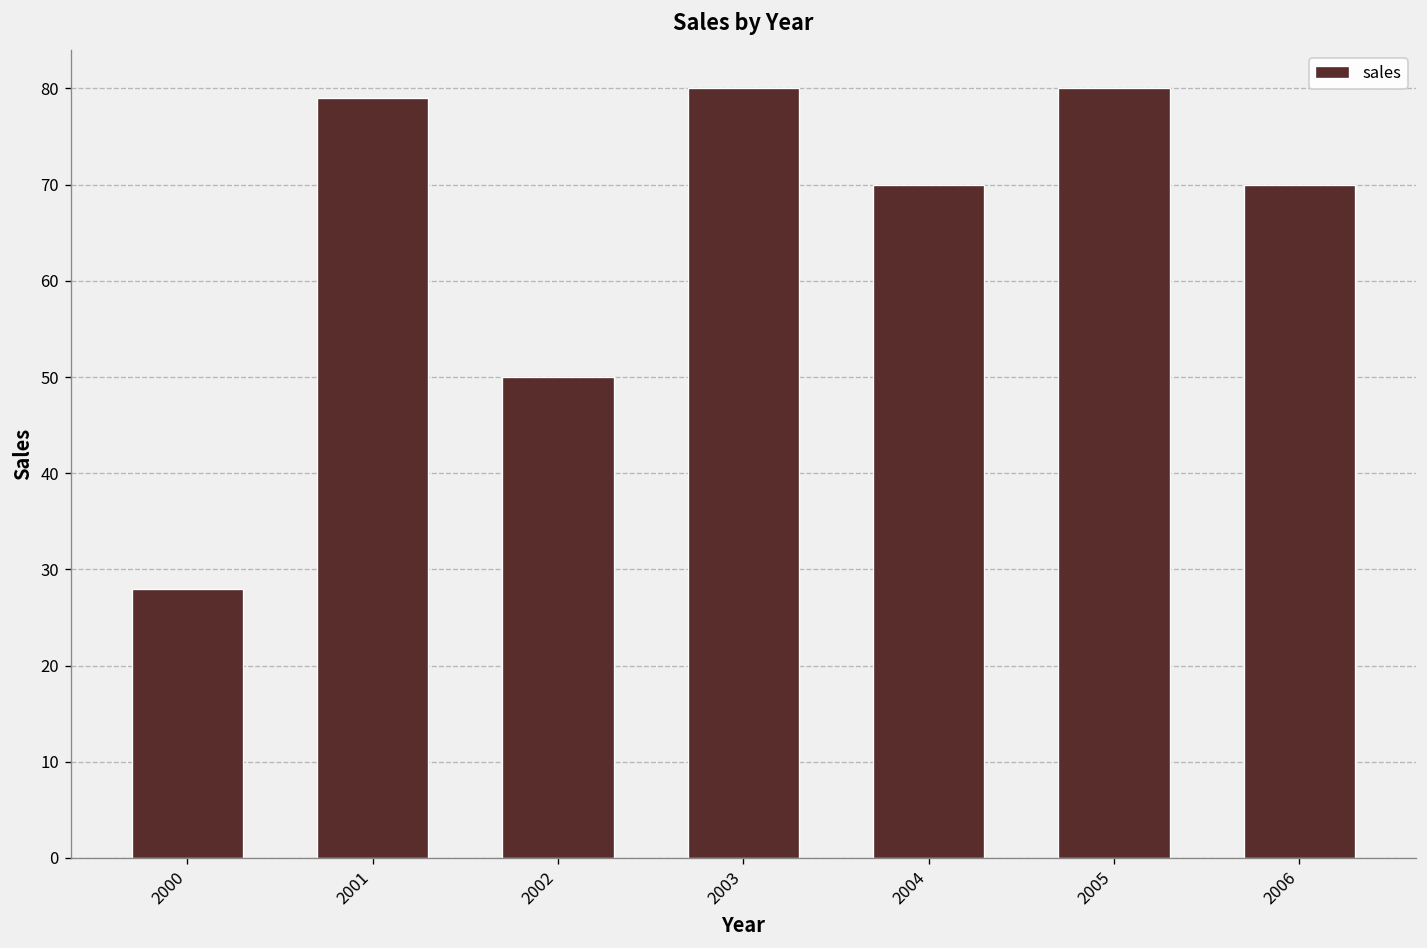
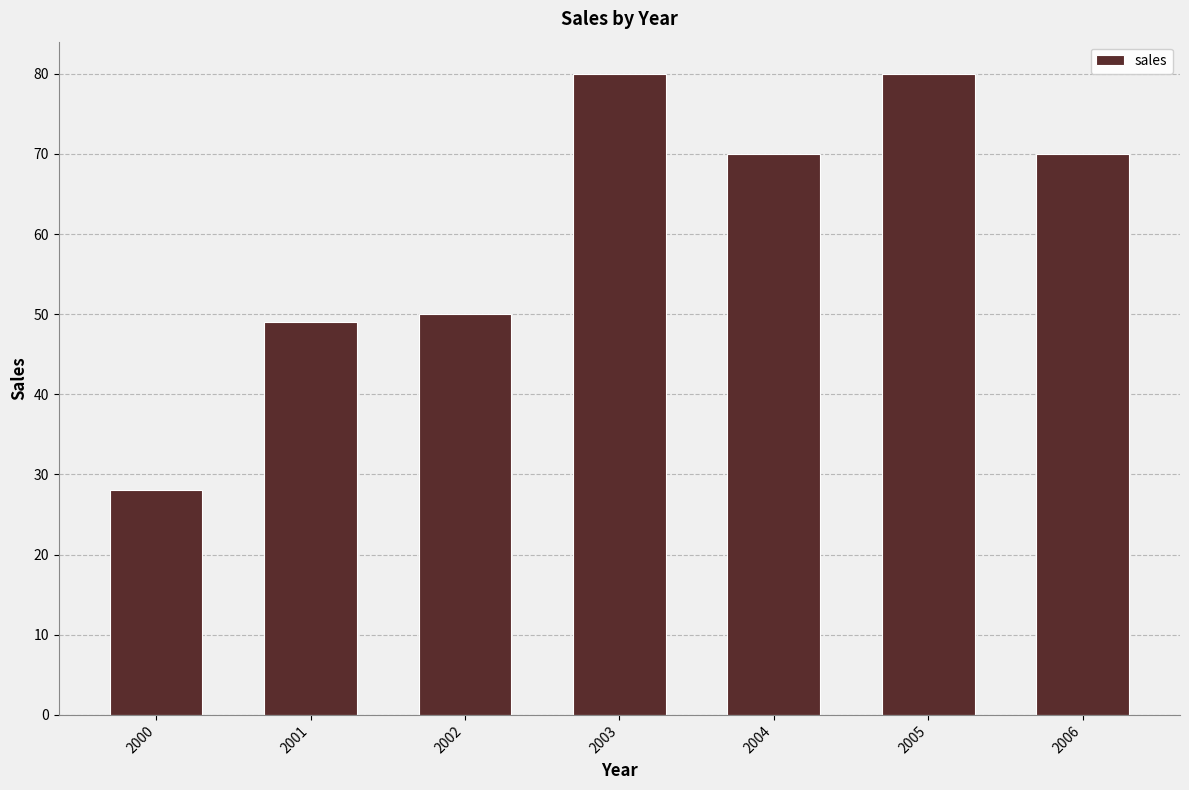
  {
    "2000": 28,
-   "2001": 79,
+   "2001": 49,
    "2002": 50,
    "2003": 80,
    "2004": 70,
    "2005": 80,
    "2006": 70
  }
